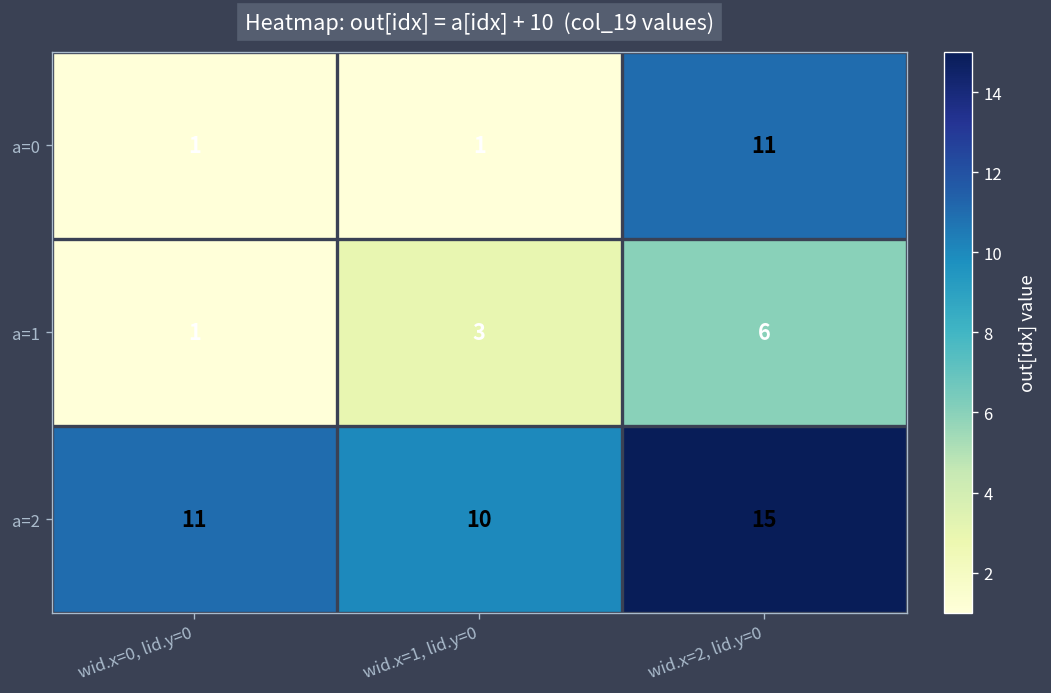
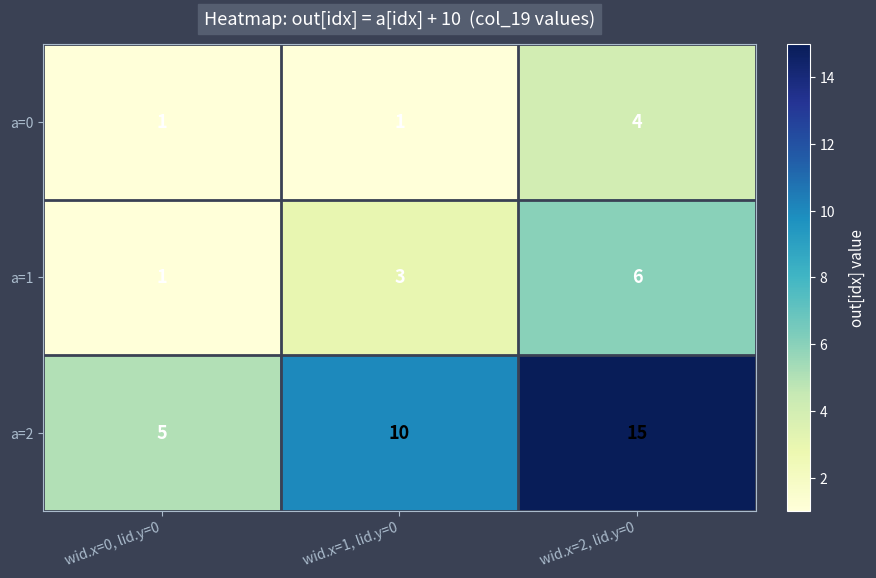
  {
    "a=0": {
-     "wid.x=2, lid.y=0": 11
+     "wid.x=2, lid.y=0": 4
    },
    "a=1": {
      "wid.x=1, lid.y=0": 3,
      "wid.x=2, lid.y=0": 6
    },
    "a=2": {
-     "wid.x=0, lid.y=0": 11,
+     "wid.x=0, lid.y=0": 5,
      "wid.x=1, lid.y=0": 10,
      "wid.x=2, lid.y=0": 15
    }
  }
